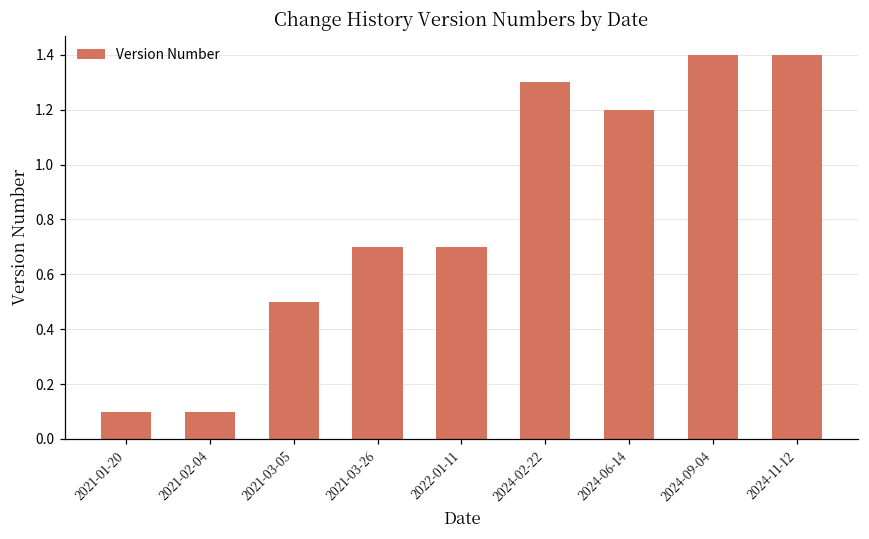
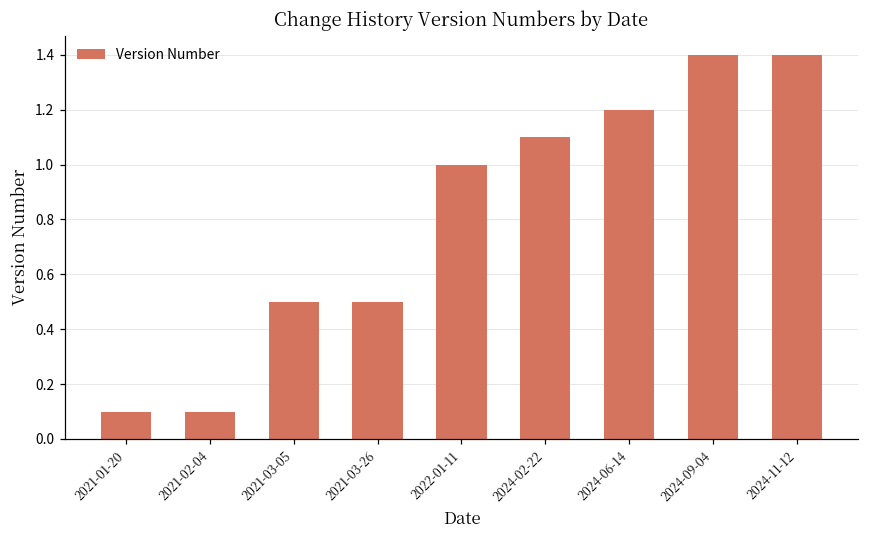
  {
    "2021-01-20": 0.1,
    "2021-02-04": 0.1,
    "2021-03-05": 0.5,
-   "2021-03-26": 0.7,
-   "2022-01-11": 0.7,
-   "2024-02-22": 1.3,
+   "2021-03-26": 0.5,
+   "2022-01-11": 1.0,
+   "2024-02-22": 1.1,
    "2024-06-14": 1.2,
    "2024-09-04": 1.4,
    "2024-11-12": 1.4
  }
